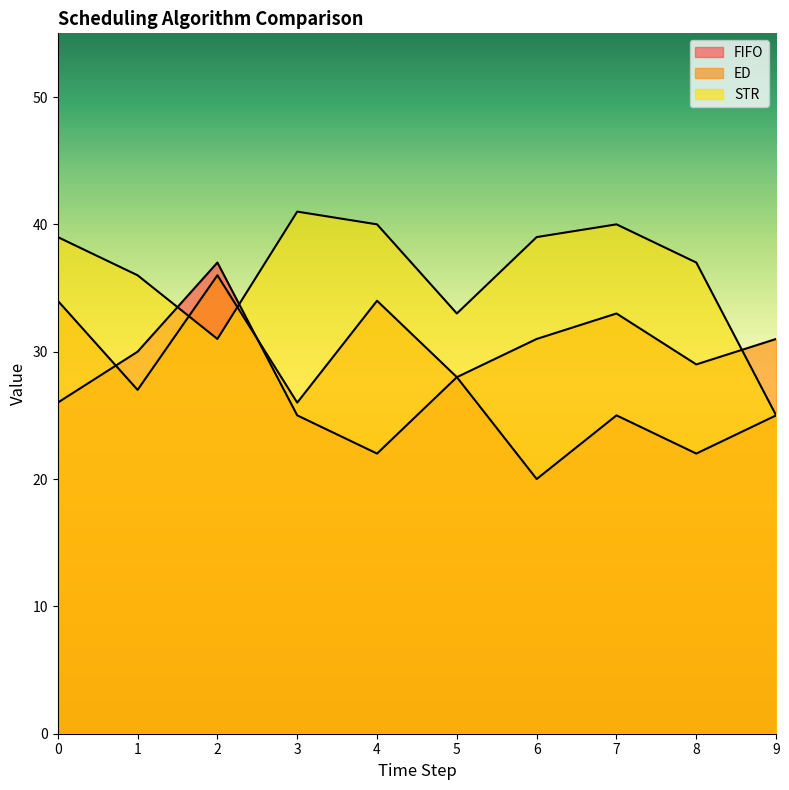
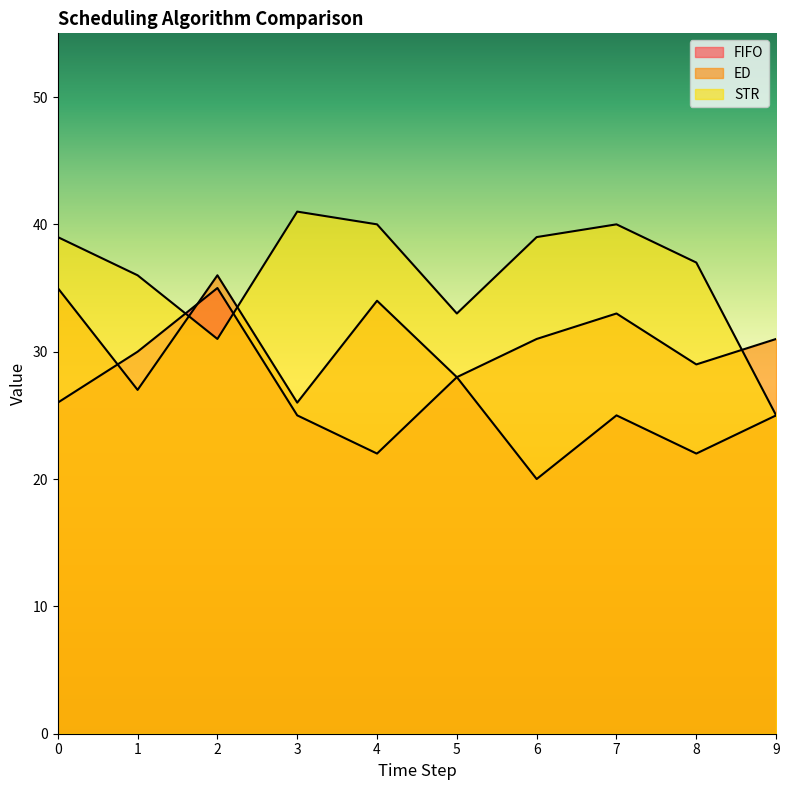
  {
    "FIFO": {
      "0": 26,
      "1": 30,
-     "2": 37,
+     "2": 35,
      "3": 25,
      "4": 22,
      "6": 20,
      "7": 25,
      "8": 22
    },
    "ED": {
-     "0": 34,
+     "0": 35,
      "1": 27,
      "2": 36,
      "3": 26,
      "4": 34,
      "6": 31,
      "7": 33,
      "8": 29,
      "9": 31
    },
    "STR": {
      "0": 39,
      "1": 36,
      "2": 31,
      "3": 41,
      "4": 40,
      "5": 33,
      "6": 39,
      "7": 40,
      "8": 37
    }
  }
